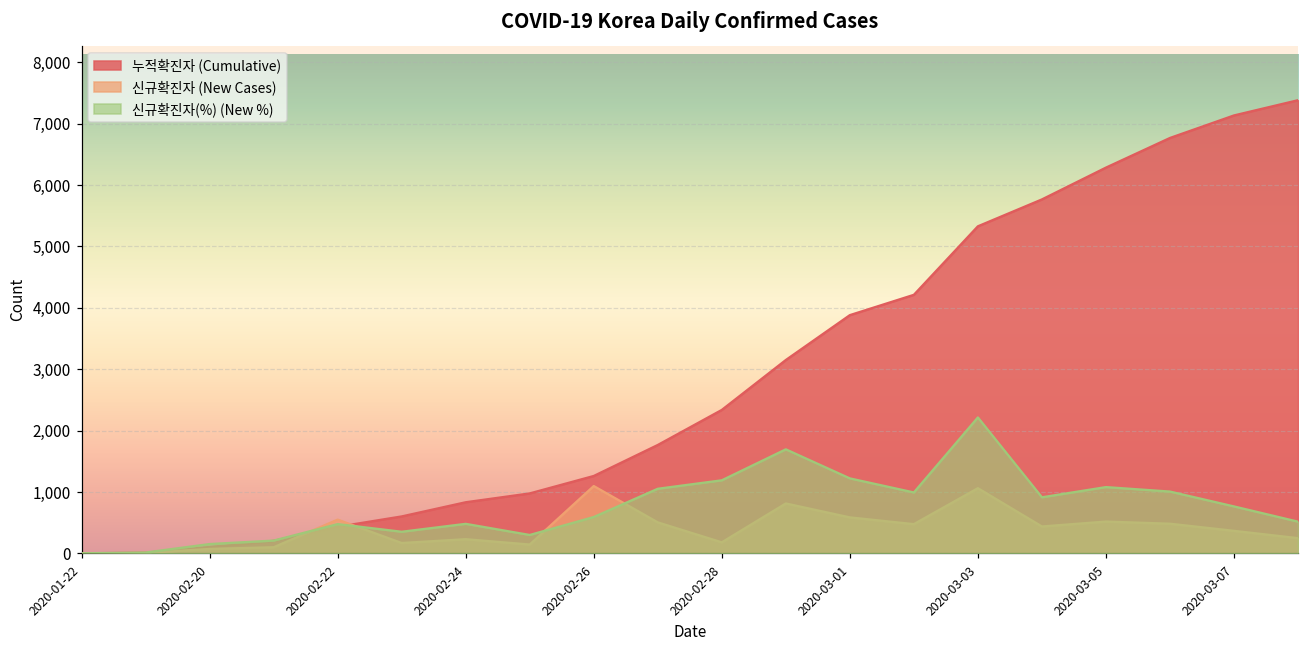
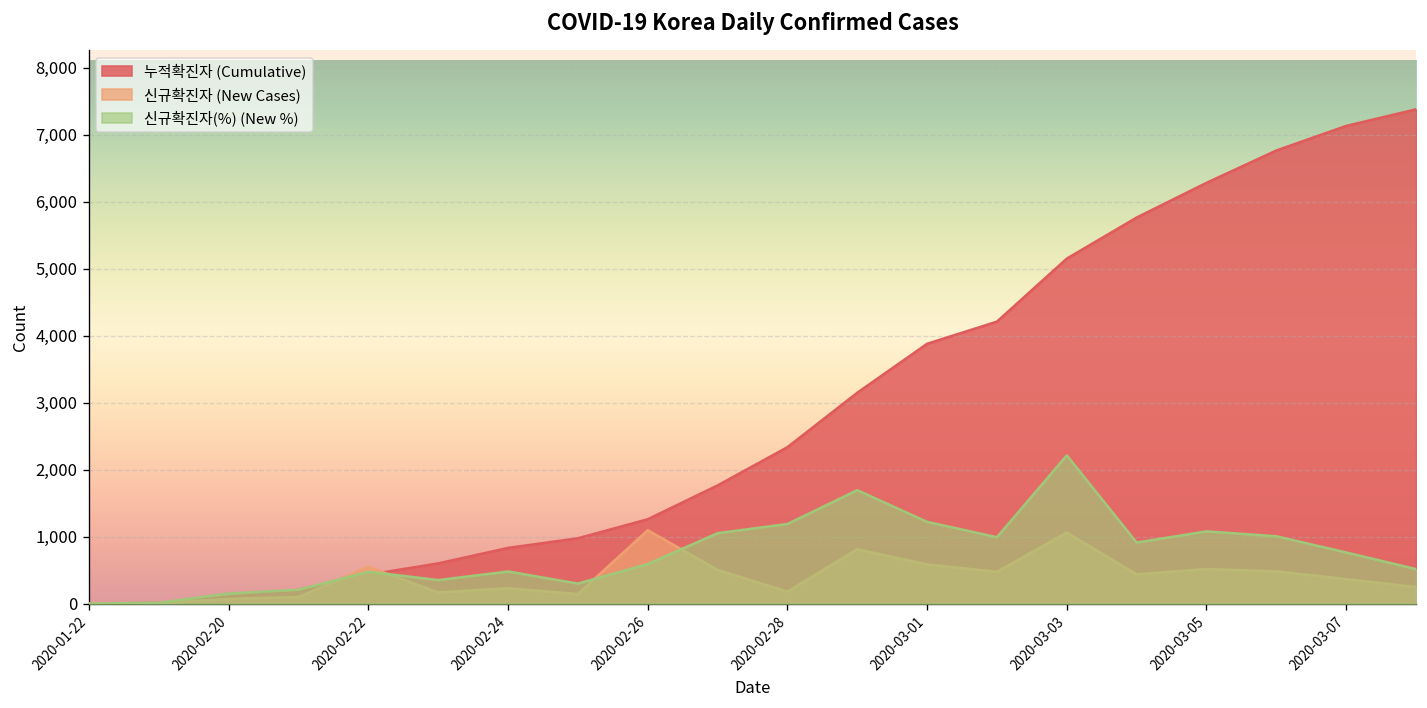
  {
    "누적확진자 (Cumulative)": {
      "2020-02-24": "800",
      "2020-02-26": "1,300",
      "2020-02-28": "2,300",
      "2020-03-01": "3,900",
-     "2020-03-03": "5,300",
+     "2020-03-03": "5,200",
      "2020-03-05": "6,300",
      "2020-03-07": "7,100"
    },
    "신규확진자 (New Cases)": {
      "2020-02-22": "600",
      "2020-02-24": "200",
      "2020-02-26": "1,100",
      "2020-02-28": "200",
      "2020-03-01": "600",
      "2020-03-03": "1,100",
      "2020-03-05": "500",
      "2020-03-07": "400"
    },
    "신규확진자(%) (New %)": {
      "2020-02-20": "200",
      "2020-02-24": "500",
      "2020-02-26": "600",
      "2020-02-28": "1,200",
      "2020-03-01": "1,200",
      "2020-03-03": "2,200",
      "2020-03-05": "1,100",
      "2020-03-07": "800"
    }
  }
